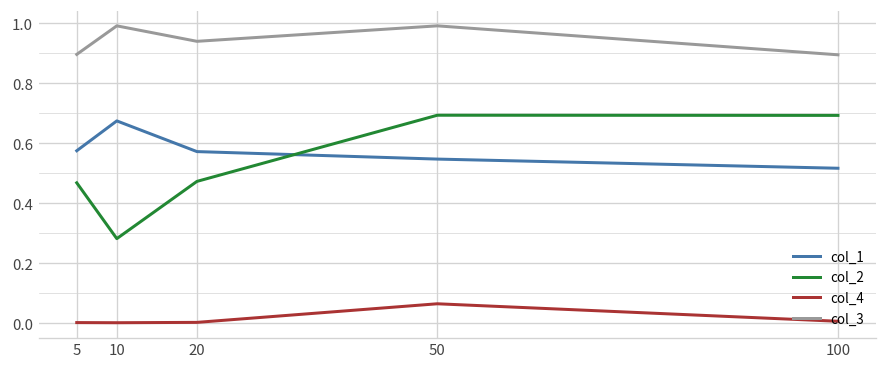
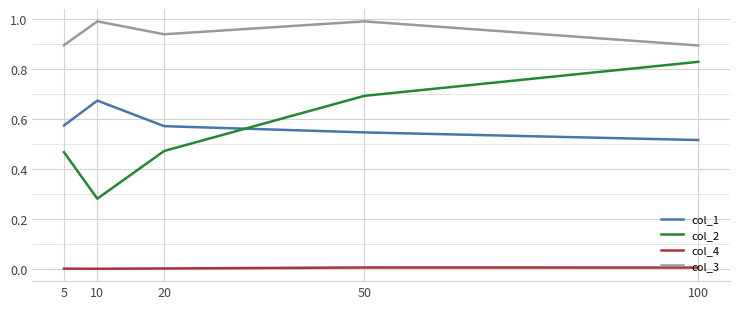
  {
    "col_1": {
      "5": 0.57,
      "10": 0.67,
      "20": 0.57,
      "50": 0.55,
      "100": 0.52
    },
    "col_2": {
      "5": 0.47,
      "10": 0.28,
      "20": 0.47,
      "50": 0.69,
-     "100": 0.69
+     "100": 0.83
    },
    "col_4": {
      "5": 0.00,
      "10": 0.00,
      "20": 0.00,
-     "50": 0.06,
+     "50": 0.01,
      "100": 0.01
    },
    "col_3": {
      "5": 0.90,
      "10": 0.99,
      "20": 0.94,
      "50": 0.99,
      "100": 0.90
    }
  }
